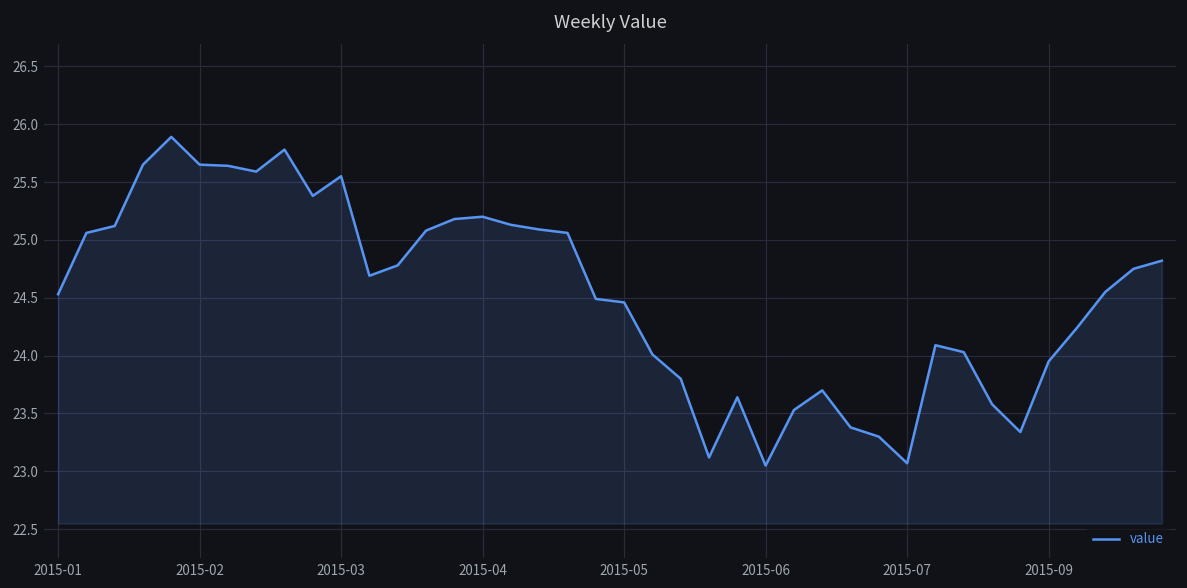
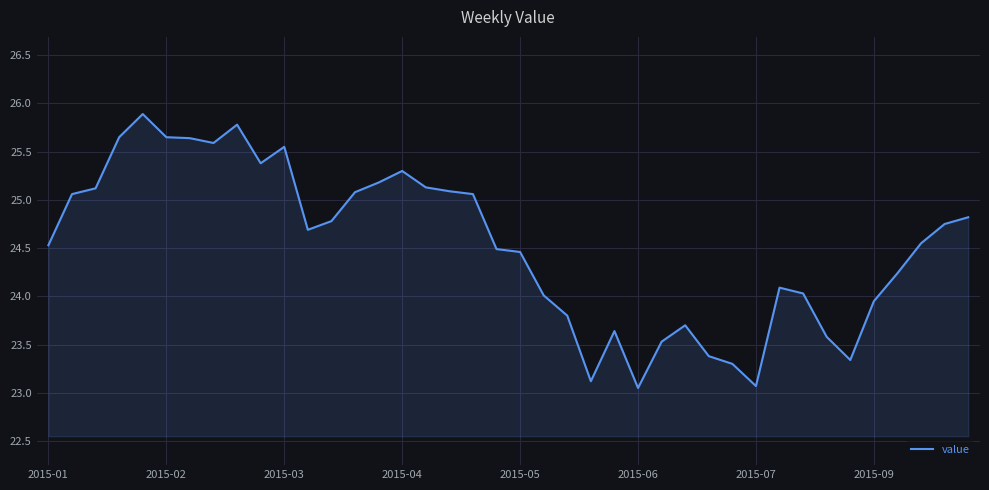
  {
    "2015-01": 24.5,
    "2015-02": 25.7,
    "2015-03": 25.6,
-   "2015-04": 25.2,
+   "2015-04": 25.3,
    "2015-05": 24.5,
    "2015-06": 23.1,
    "2015-07": 23.1,
    "2015-09": 24.0
  }
